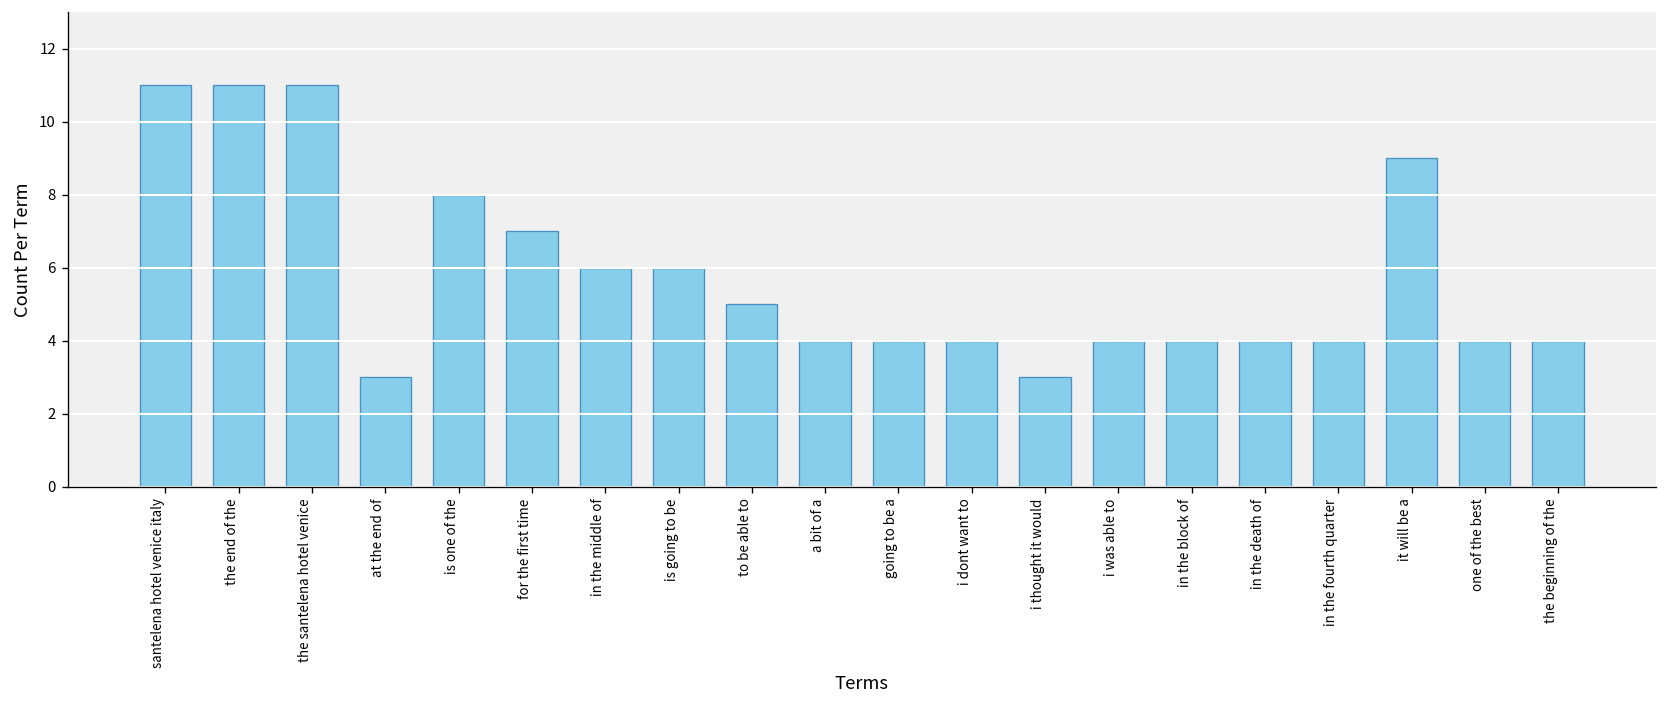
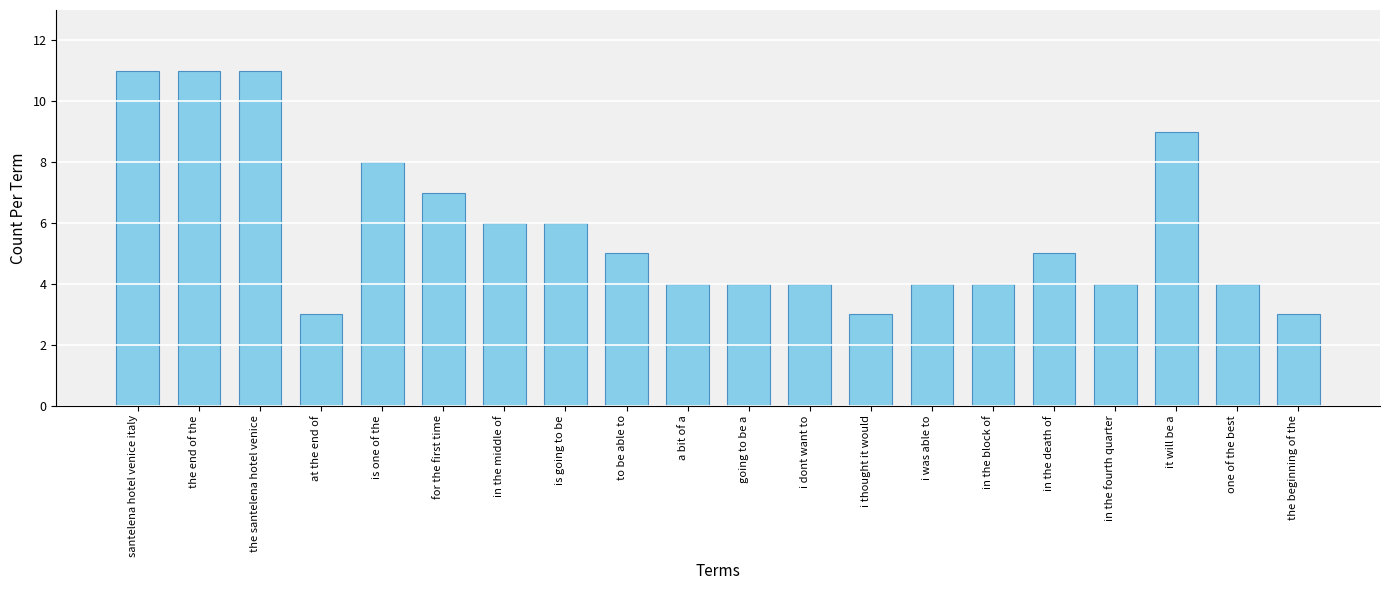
  {
    "santelena hotel venice italy": 11,
    "the end of the": 11,
    "the santelena hotel venice": 11,
    "at the end of": 3,
    "is one of the": 8,
    "for the first time": 7,
    "in the middle of": 6,
    "is going to be": 6,
    "to be able to": 5,
    "a bit of a": 4,
    "going to be a": 4,
    "i dont want to": 4,
    "i thought it would": 3,
    "i was able to": 4,
    "in the block of": 4,
-   "in the death of": 4,
+   "in the death of": 5,
    "in the fourth quarter": 4,
    "it will be a": 9,
    "one of the best": 4,
-   "the beginning of the": 4
+   "the beginning of the": 3
  }
